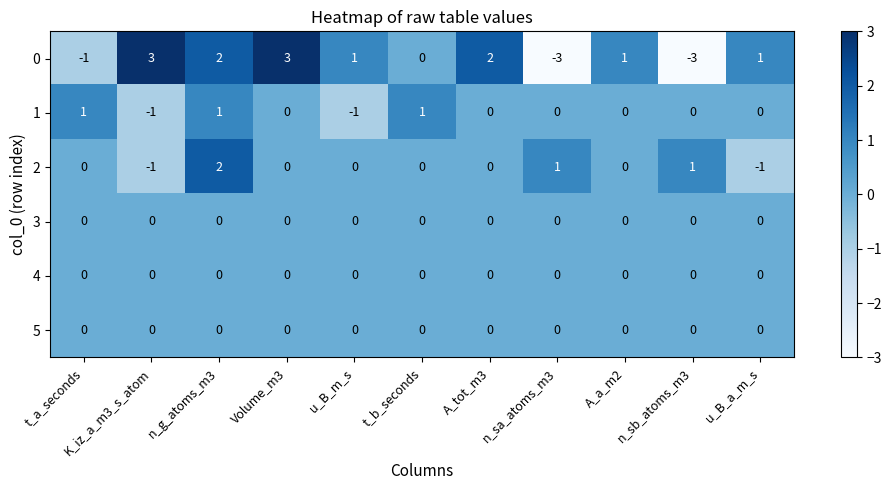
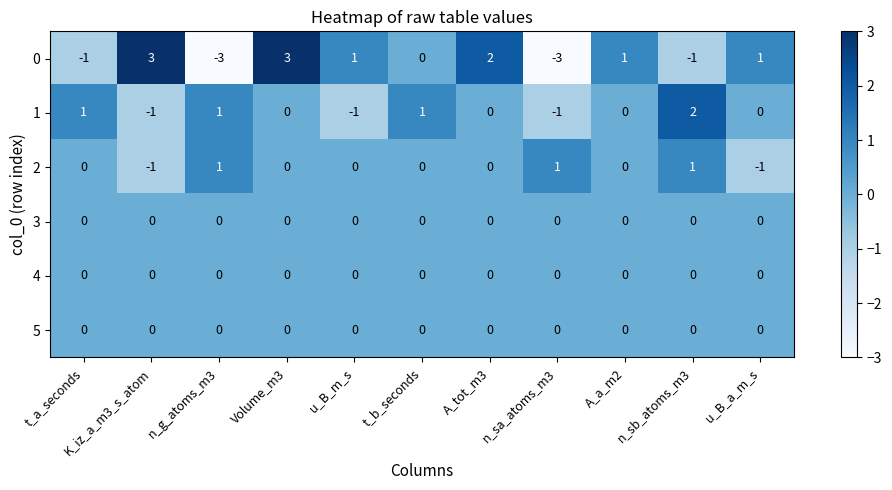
  {
    "0": {
      "t_a_seconds": -1,
      "K_iz_a_m3_s_atom": 3,
-     "n_g_atoms_m3": 2,
+     "n_g_atoms_m3": -3,
      "Volume_m3": 3,
      "u_B_m_s": 1,
      "t_b_seconds": 0,
      "A_tot_m3": 2,
      "n_sa_atoms_m3": -3,
      "A_a_m2": 1,
-     "n_sb_atoms_m3": -3,
+     "n_sb_atoms_m3": -1,
      "u_B_a_m_s": 1
    },
    "1": {
      "t_a_seconds": 1,
      "K_iz_a_m3_s_atom": -1,
      "n_g_atoms_m3": 1,
      "Volume_m3": 0,
      "u_B_m_s": -1,
      "t_b_seconds": 1,
      "A_tot_m3": 0,
-     "n_sa_atoms_m3": 0,
+     "n_sa_atoms_m3": -1,
      "A_a_m2": 0,
-     "n_sb_atoms_m3": 0,
+     "n_sb_atoms_m3": 2,
      "u_B_a_m_s": 0
    },
    "2": {
      "t_a_seconds": 0,
      "K_iz_a_m3_s_atom": -1,
-     "n_g_atoms_m3": 2,
+     "n_g_atoms_m3": 1,
      "Volume_m3": 0,
      "u_B_m_s": 0,
      "t_b_seconds": 0,
      "A_tot_m3": 0,
      "n_sa_atoms_m3": 1,
      "A_a_m2": 0,
      "n_sb_atoms_m3": 1,
      "u_B_a_m_s": -1
    },
    "3": {
      "t_a_seconds": 0,
      "K_iz_a_m3_s_atom": 0,
      "n_g_atoms_m3": 0,
      "Volume_m3": 0,
      "u_B_m_s": 0,
      "t_b_seconds": 0,
      "A_tot_m3": 0,
      "n_sa_atoms_m3": 0,
      "A_a_m2": 0,
      "n_sb_atoms_m3": 0,
      "u_B_a_m_s": 0
    },
    "4": {
      "t_a_seconds": 0,
      "K_iz_a_m3_s_atom": 0,
      "n_g_atoms_m3": 0,
      "Volume_m3": 0,
      "u_B_m_s": 0,
      "t_b_seconds": 0,
      "A_tot_m3": 0,
      "n_sa_atoms_m3": 0,
      "A_a_m2": 0,
      "n_sb_atoms_m3": 0,
      "u_B_a_m_s": 0
    },
    "5": {
      "t_a_seconds": 0,
      "K_iz_a_m3_s_atom": 0,
      "n_g_atoms_m3": 0,
      "Volume_m3": 0,
      "u_B_m_s": 0,
      "t_b_seconds": 0,
      "A_tot_m3": 0,
      "n_sa_atoms_m3": 0,
      "A_a_m2": 0,
      "n_sb_atoms_m3": 0,
      "u_B_a_m_s": 0
    }
  }
